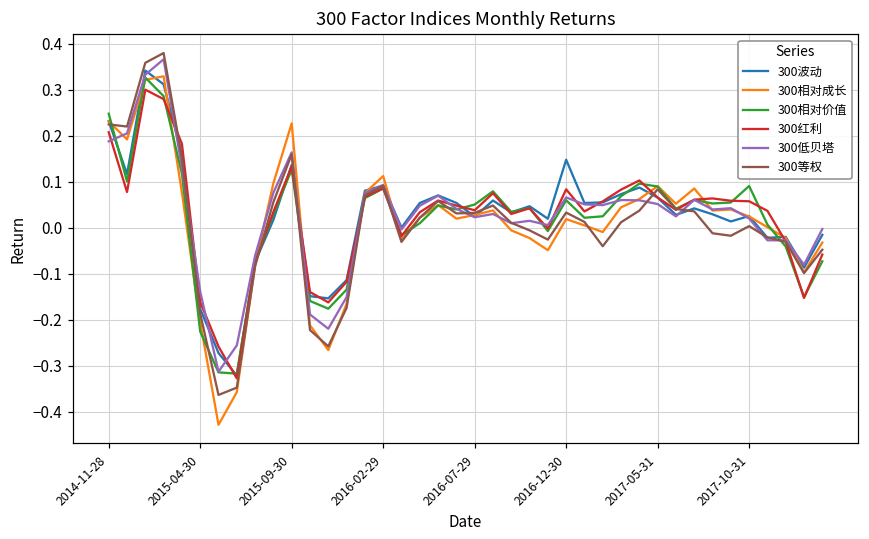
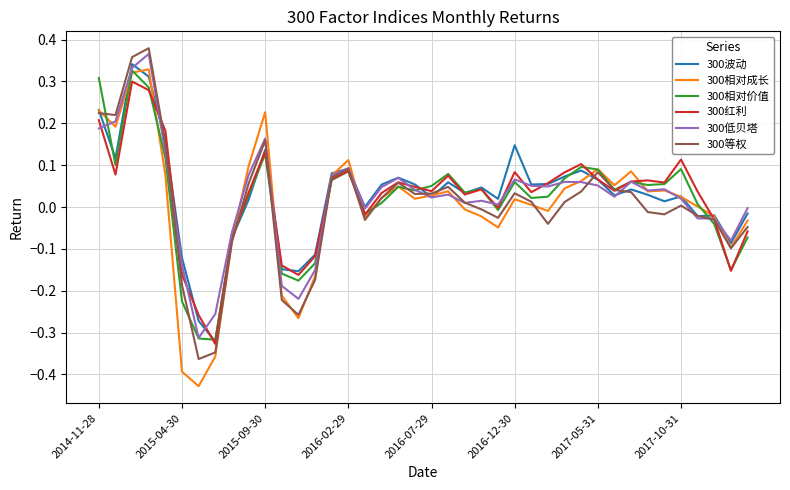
  {
    "300波动": {
-     "2015-04-30": -0.18,
+     "2015-04-30": -0.12,
      "2016-12-30": 0.15
    },
    "300相对成长": {
-     "2015-04-30": -0.20,
+     "2015-04-30": -0.39,
      "2015-09-30": 0.23,
      "2016-02-29": 0.11,
      "2016-12-30": 0.02
    },
    "300相对价值": {
-     "2014-11-28": 0.25,
+     "2014-11-28": 0.31,
      "2015-04-30": -0.23,
      "2015-09-30": 0.13,
      "2016-07-29": 0.05,
      "2017-10-31": 0.09
    },
    "300红利": {
      "2014-11-28": 0.21,
      "2015-04-30": -0.16,
      "2016-12-30": 0.08,
-     "2017-10-31": 0.06
+     "2017-10-31": 0.11
    },
    "300低贝塔": {
      "2014-11-28": 0.19,
      "2015-04-30": -0.14,
      "2017-05-31": 0.05
    },
    "300等权": {
      "2014-11-28": 0.22,
      "2015-04-30": -0.19,
      "2016-12-30": 0.03,
      "2017-05-31": 0.08,
      "2017-10-31": 0.00
    }
  }
